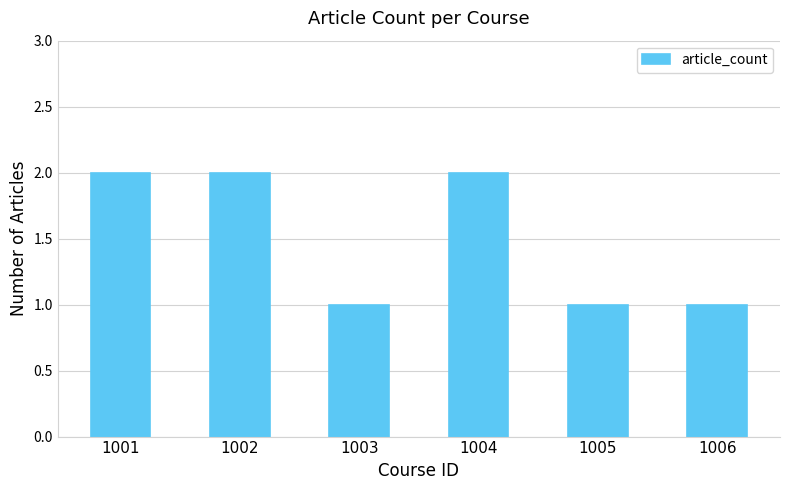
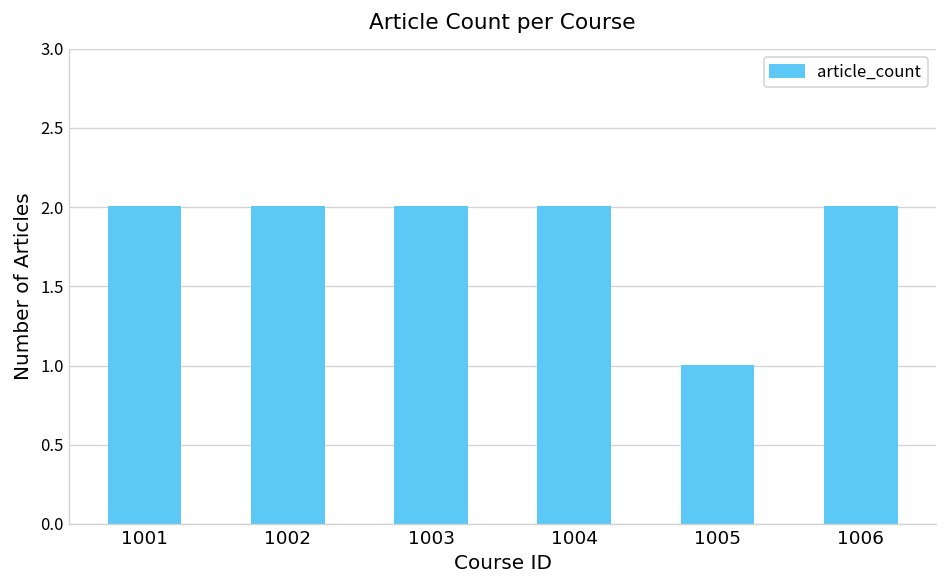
  {
    "1001": 2,
    "1002": 2,
-   "1003": 1,
+   "1003": 2,
    "1004": 2,
    "1005": 1,
-   "1006": 1
+   "1006": 2
  }
